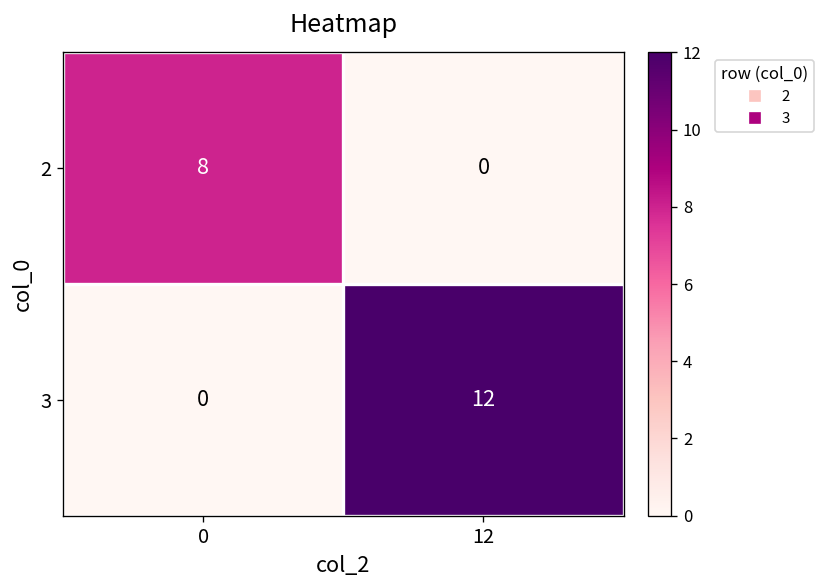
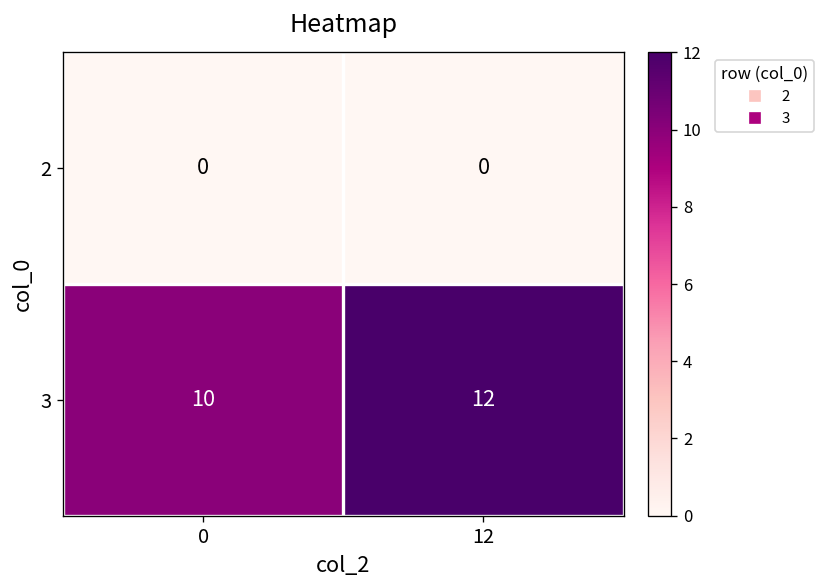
  {
    "2": {
-     "0": 8,
+     "0": 0,
      "12": 0
    },
    "3": {
-     "0": 0,
+     "0": 10,
      "12": 12
    }
  }
